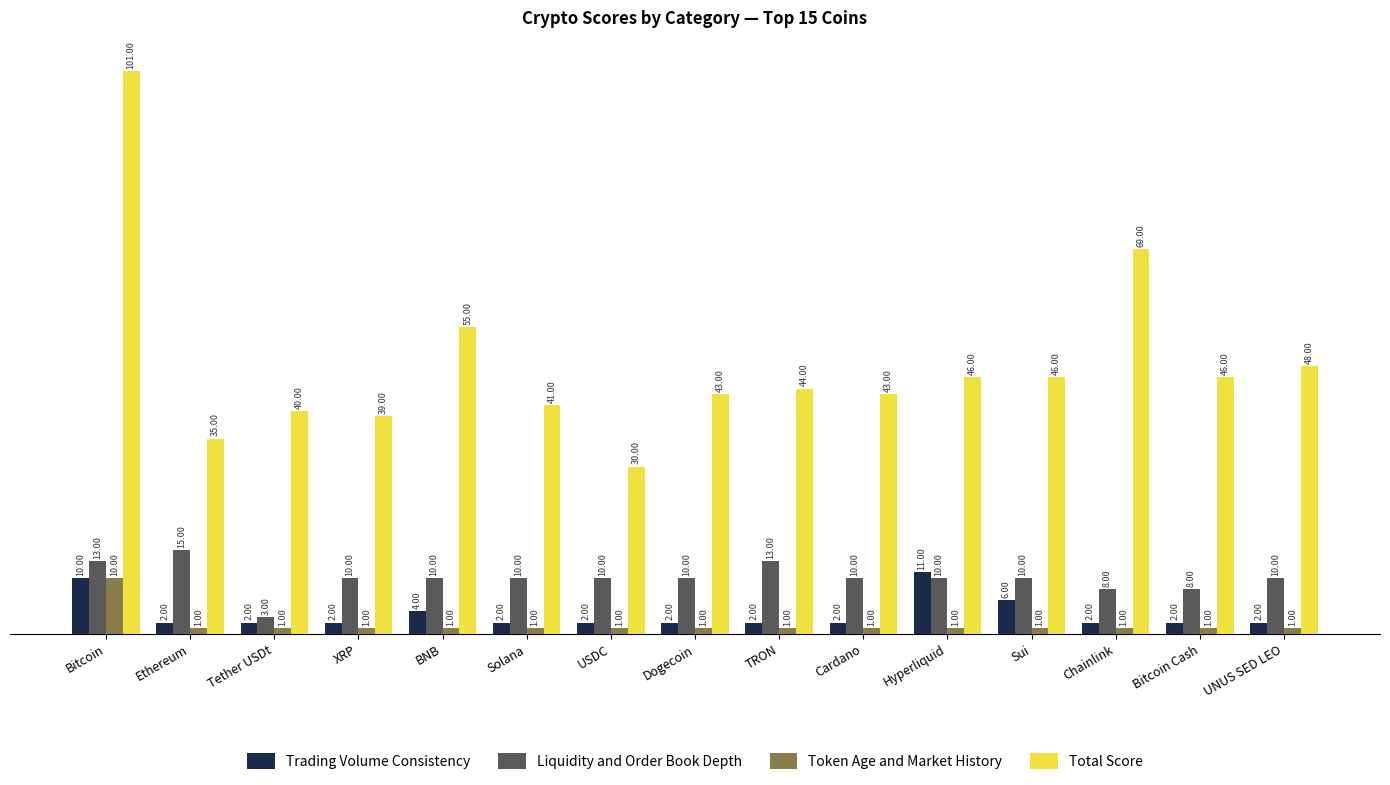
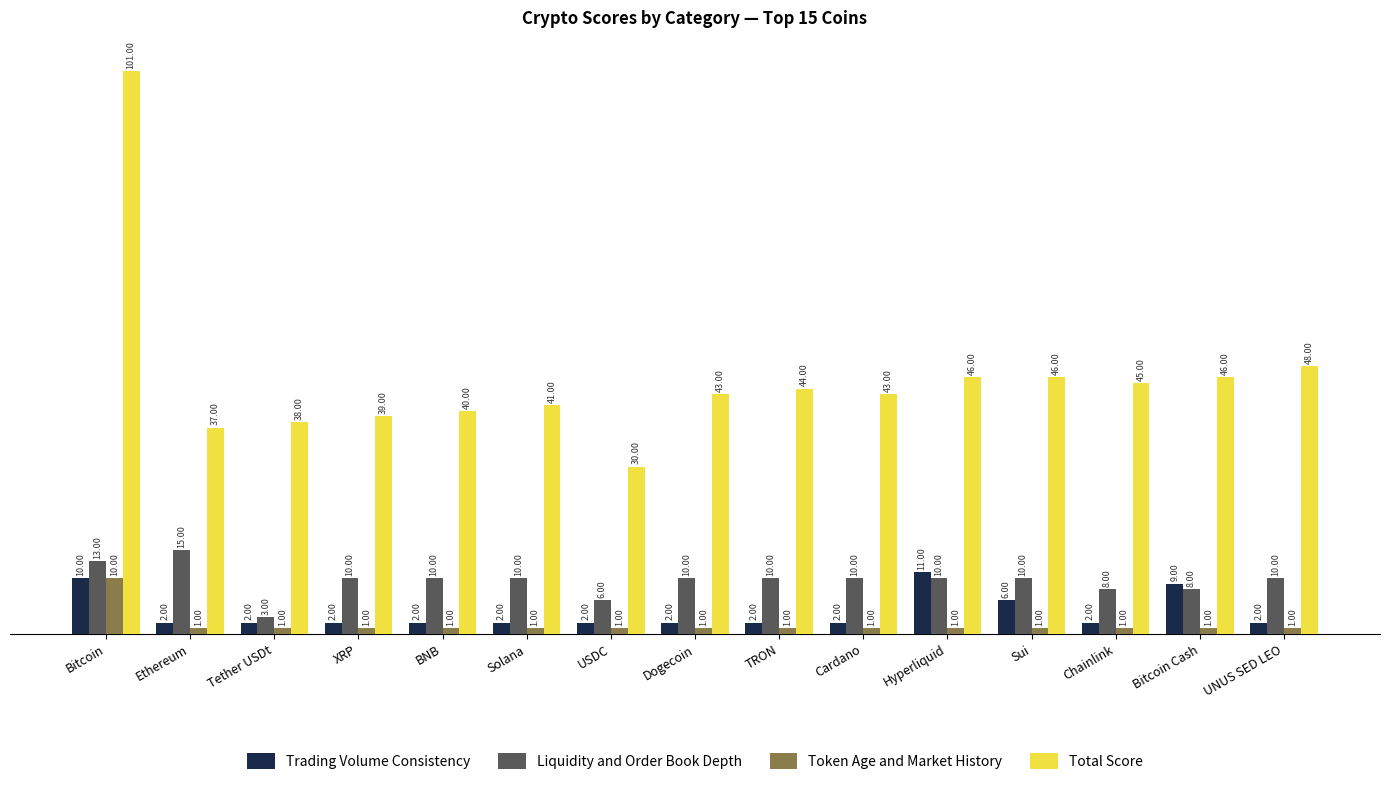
  {
    "Trading Volume Consistency": {
      "Bitcoin": 10.00,
      "Ethereum": 2.00,
      "Tether USDt": 2.00,
      "XRP": 2.00,
-     "BNB": 4.00,
+     "BNB": 2.00,
      "Solana": 2.00,
      "USDC": 2.00,
      "Dogecoin": 2.00,
      "TRON": 2.00,
      "Cardano": 2.00,
      "Hyperliquid": 11.00,
      "Sui": 6.00,
      "Chainlink": 2.00,
-     "Bitcoin Cash": 2.00,
+     "Bitcoin Cash": 9.00,
      "UNUS SED LEO": 2.00
    },
    "Liquidity and Order Book Depth": {
      "Bitcoin": 13.00,
      "Ethereum": 15.00,
      "Tether USDt": 3.00,
      "XRP": 10.00,
      "BNB": 10.00,
      "Solana": 10.00,
-     "USDC": 10.00,
+     "USDC": 6.00,
      "Dogecoin": 10.00,
-     "TRON": 13.00,
+     "TRON": 10.00,
      "Cardano": 10.00,
      "Hyperliquid": 10.00,
      "Sui": 10.00,
      "Chainlink": 8.00,
      "Bitcoin Cash": 8.00,
      "UNUS SED LEO": 10.00
    },
    "Token Age and Market History": {
      "Bitcoin": 10.00,
      "Ethereum": 1.00,
      "Tether USDt": 1.00,
      "XRP": 1.00,
      "BNB": 1.00,
      "Solana": 1.00,
      "USDC": 1.00,
      "Dogecoin": 1.00,
      "TRON": 1.00,
      "Cardano": 1.00,
      "Hyperliquid": 1.00,
      "Sui": 1.00,
      "Chainlink": 1.00,
      "Bitcoin Cash": 1.00,
      "UNUS SED LEO": 1.00
    },
    "Total Score": {
      "Bitcoin": 101.00,
-     "Ethereum": 35.00,
-     "Tether USDt": 40.00,
+     "Ethereum": 37.00,
+     "Tether USDt": 38.00,
      "XRP": 39.00,
-     "BNB": 55.00,
+     "BNB": 40.00,
      "Solana": 41.00,
      "USDC": 30.00,
      "Dogecoin": 43.00,
      "TRON": 44.00,
      "Cardano": 43.00,
      "Hyperliquid": 46.00,
      "Sui": 46.00,
-     "Chainlink": 69.00,
+     "Chainlink": 45.00,
      "Bitcoin Cash": 46.00,
      "UNUS SED LEO": 48.00
    }
  }
